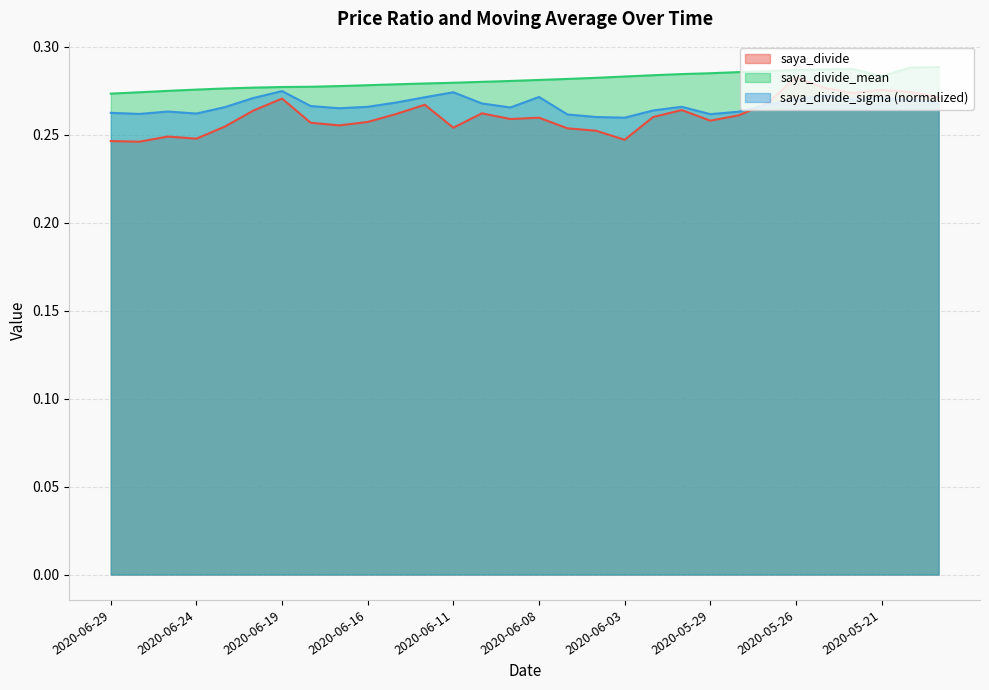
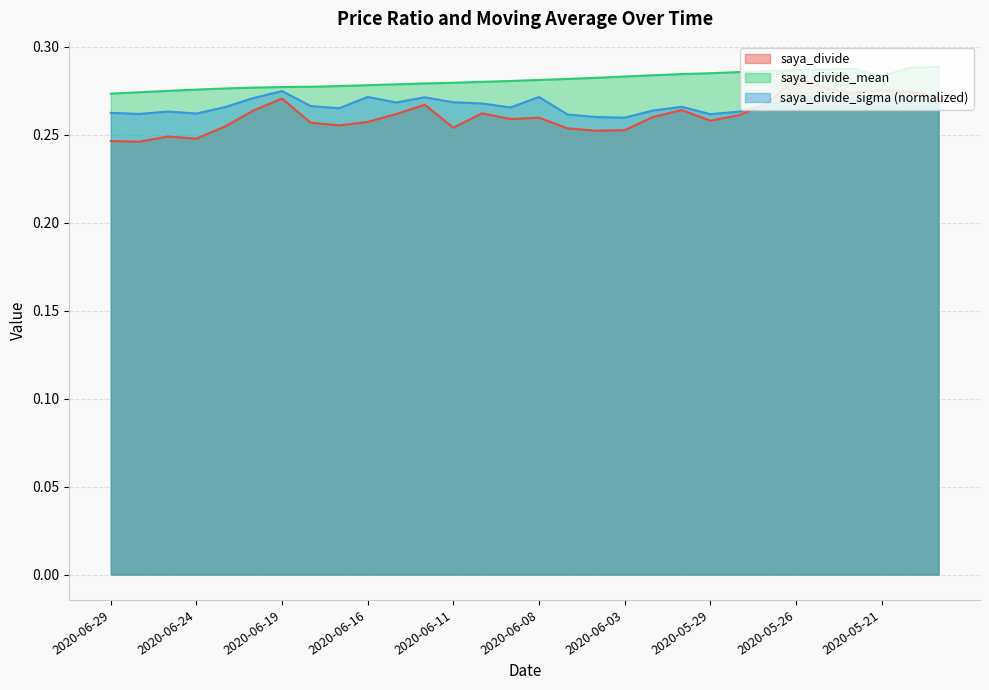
  {
    "saya_divide": {
      "2020-06-29": 0.246,
      "2020-06-24": 0.248,
      "2020-06-19": 0.271,
      "2020-06-16": 0.257,
      "2020-06-11": 0.254,
      "2020-06-08": 0.260,
-     "2020-06-03": 0.247,
+     "2020-06-03": 0.253,
      "2020-05-29": 0.258
    },
    "saya_divide_mean": {
      "2020-06-29": 0.273,
      "2020-06-24": 0.276,
      "2020-06-19": 0.277,
      "2020-06-16": 0.278,
      "2020-06-11": 0.280,
      "2020-06-08": 0.281,
      "2020-06-03": 0.283,
      "2020-05-29": 0.285
    },
    "saya_divide_sigma (normalized)": {
      "2020-06-29": 0.262,
      "2020-06-24": 0.262,
      "2020-06-19": 0.275,
-     "2020-06-16": 0.266,
-     "2020-06-11": 0.274,
+     "2020-06-16": 0.272,
+     "2020-06-11": 0.268,
      "2020-06-08": 0.272,
      "2020-06-03": 0.260,
      "2020-05-29": 0.262
    }
  }
